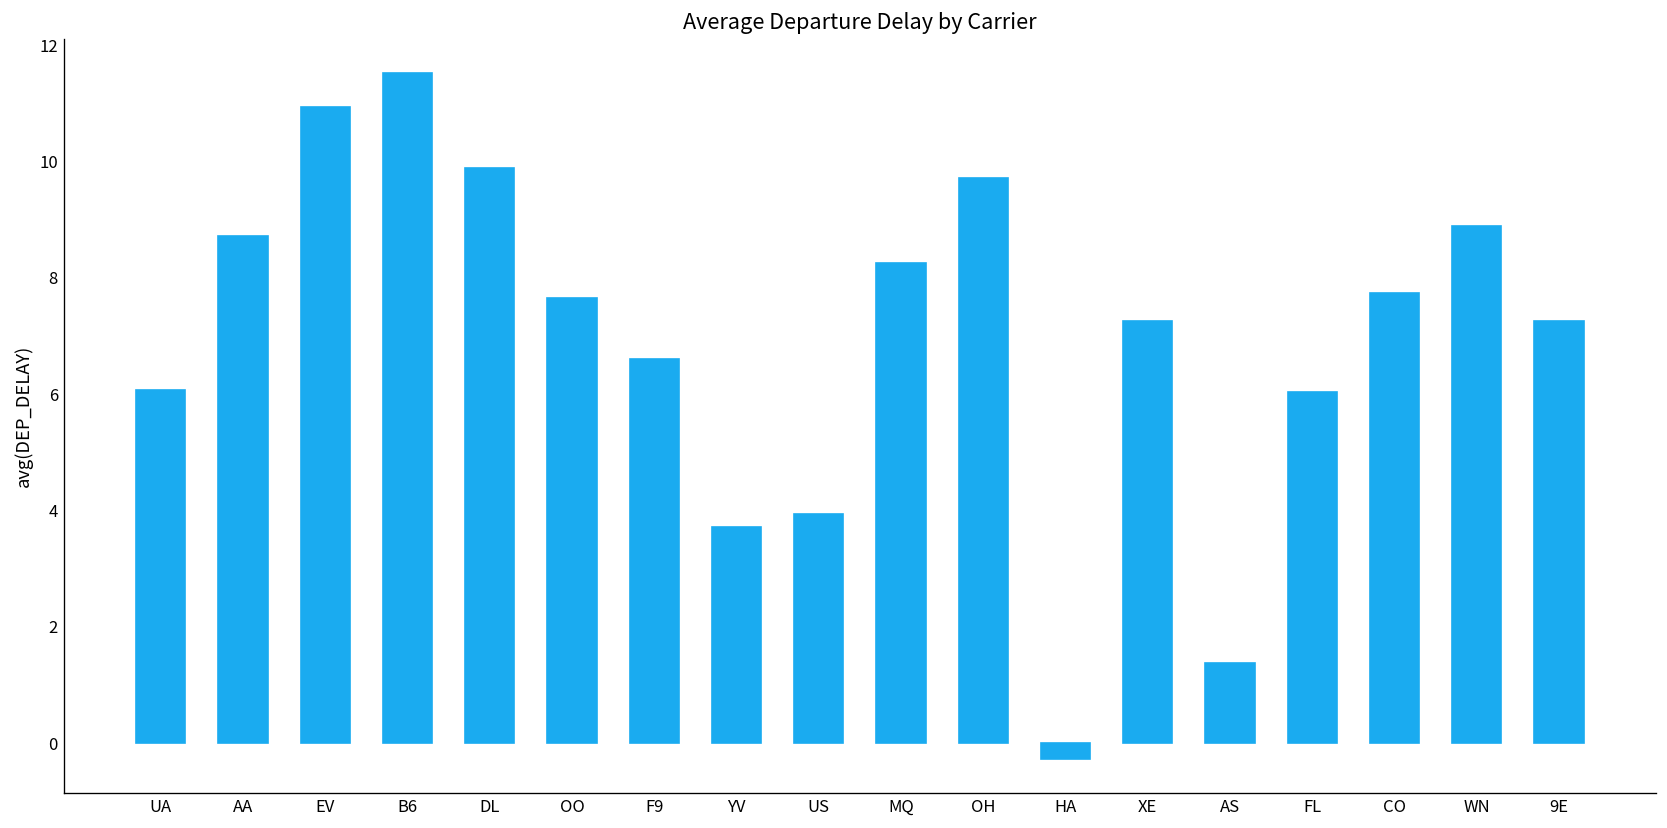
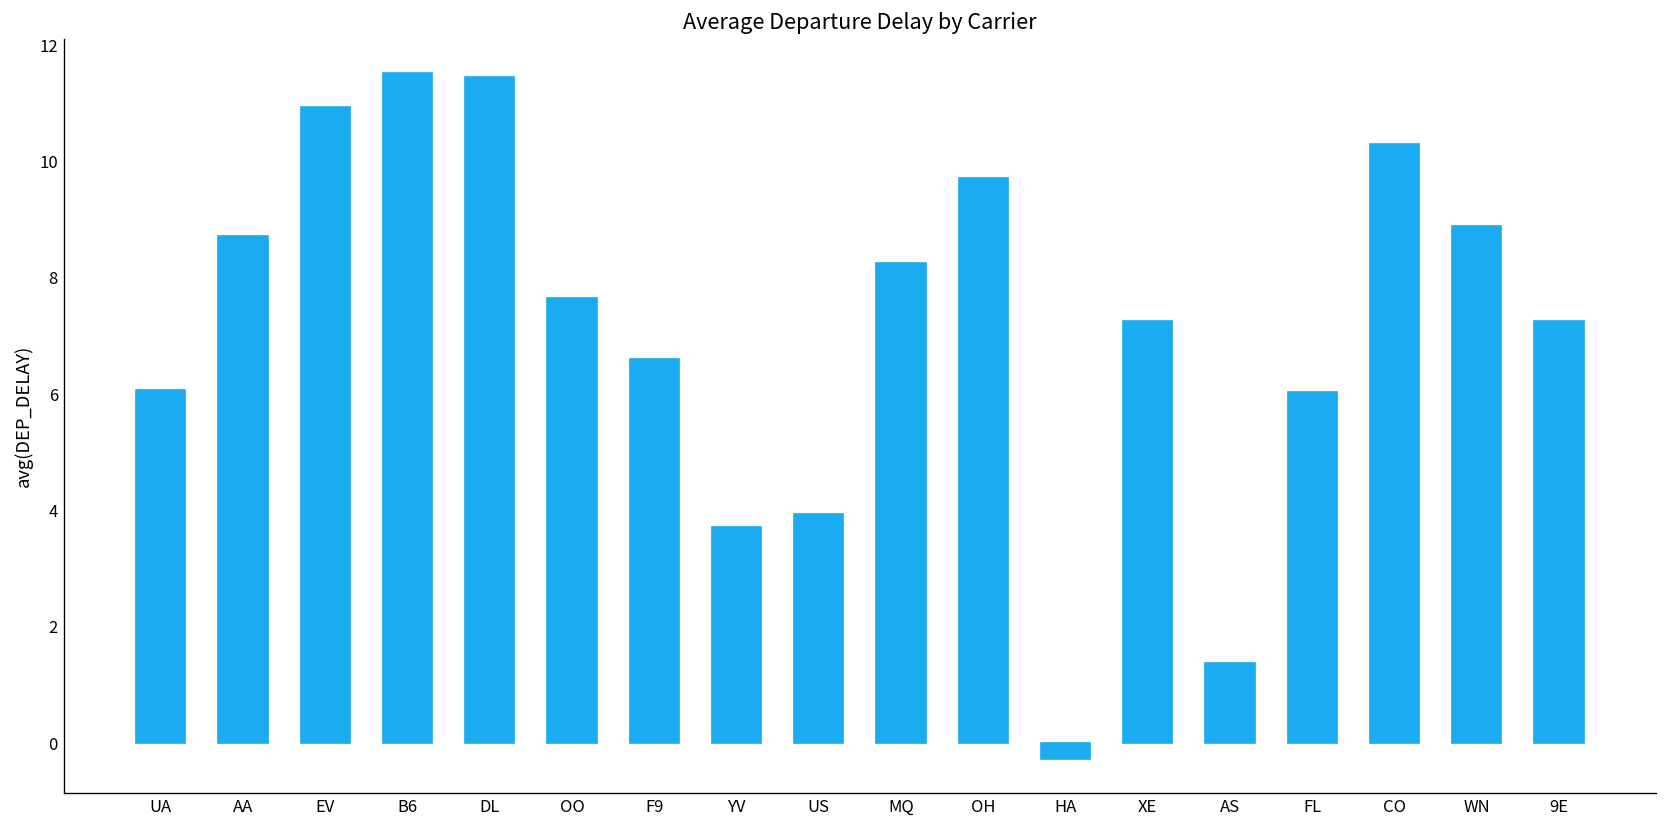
  {
    "UA": 6.1,
    "AA": 8.7,
    "EV": 10.9,
    "B6": 11.5,
-   "DL": 9.9,
+   "DL": 11.5,
    "OO": 7.6,
    "F9": 6.6,
    "YV": 3.7,
    "US": 3.9,
    "MQ": 8.3,
    "OH": 9.7,
    "HA": -0.3,
    "XE": 7.2,
    "AS": 1.4,
    "FL": 6.0,
-   "CO": 7.7,
+   "CO": 10.3,
    "WN": 8.9,
    "9E": 7.3
  }
